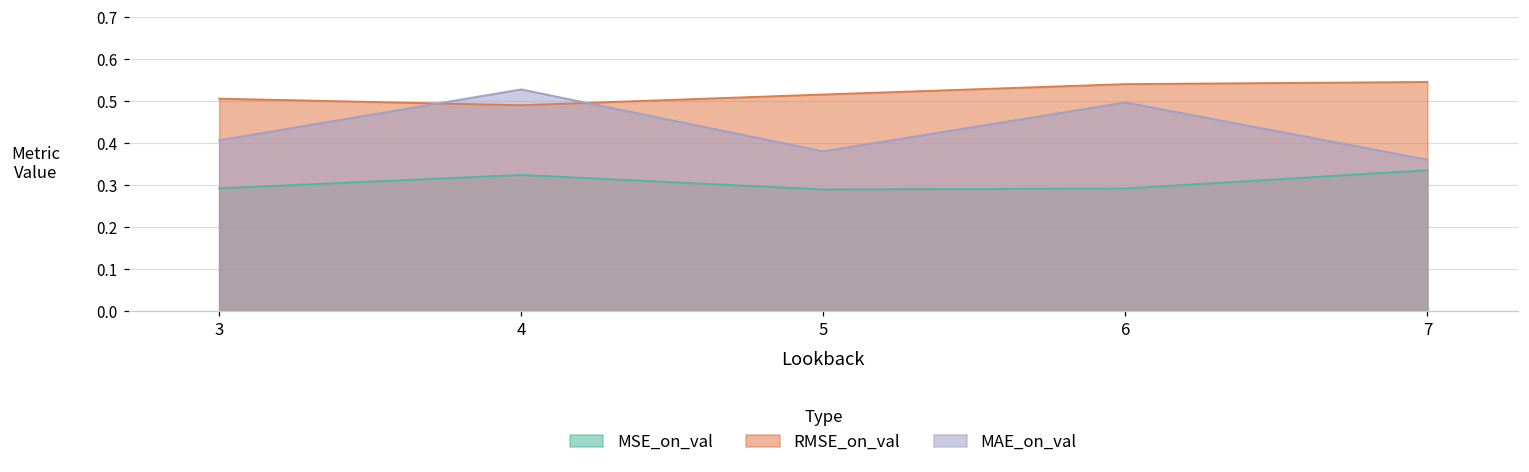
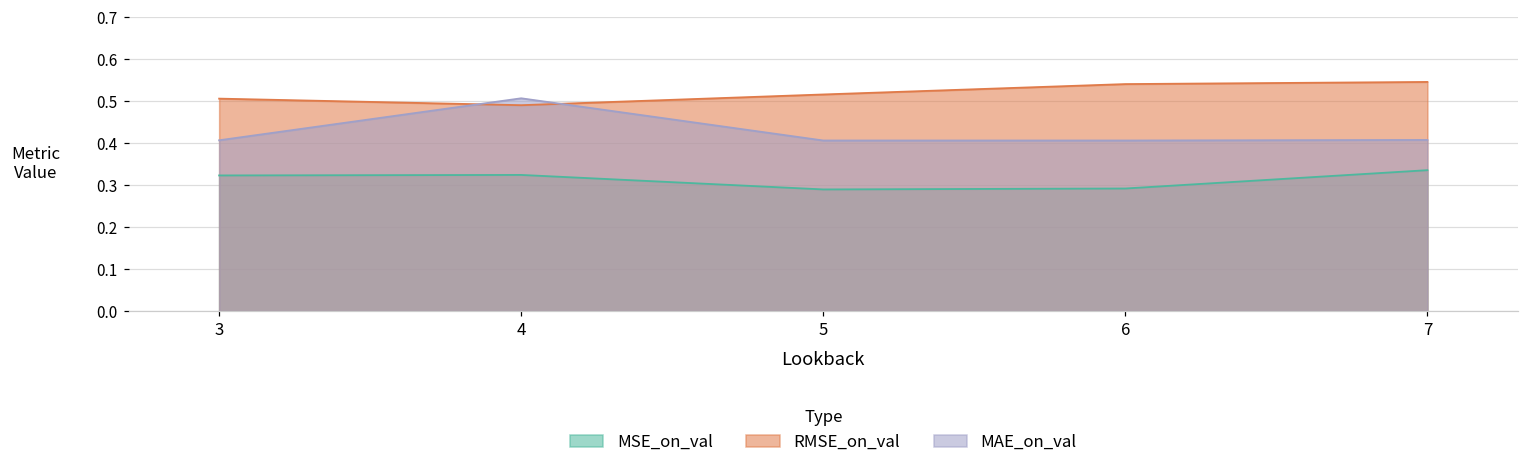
  {
    "MSE_on_val": {
-     "3": 0.29,
+     "3": 0.32,
      "4": 0.32,
      "5": 0.29,
      "6": 0.29,
      "7": 0.33
    },
    "RMSE_on_val": {
      "3": 0.51,
      "4": 0.49,
      "5": 0.52,
      "6": 0.54,
      "7": 0.54
    },
    "MAE_on_val": {
      "3": 0.41,
-     "4": 0.53,
-     "5": 0.38,
-     "6": 0.50,
-     "7": 0.36
+     "4": 0.51,
+     "5": 0.41,
+     "6": 0.41,
+     "7": 0.41
    }
  }
